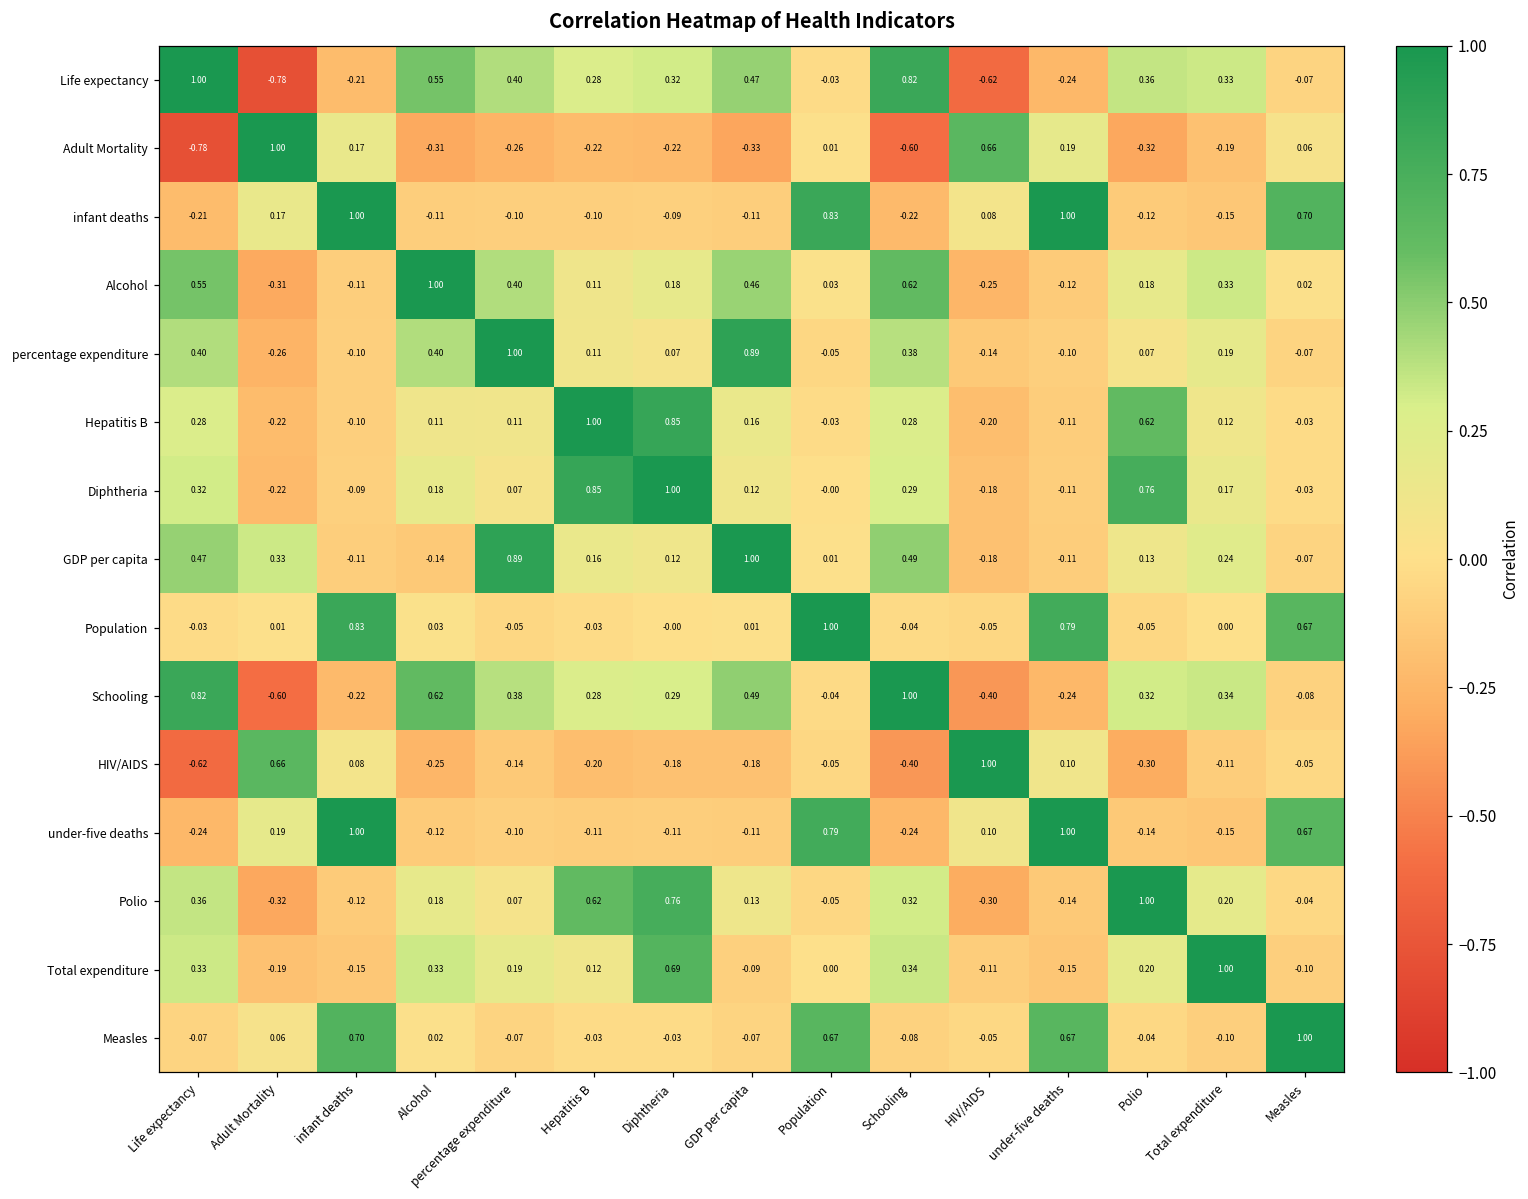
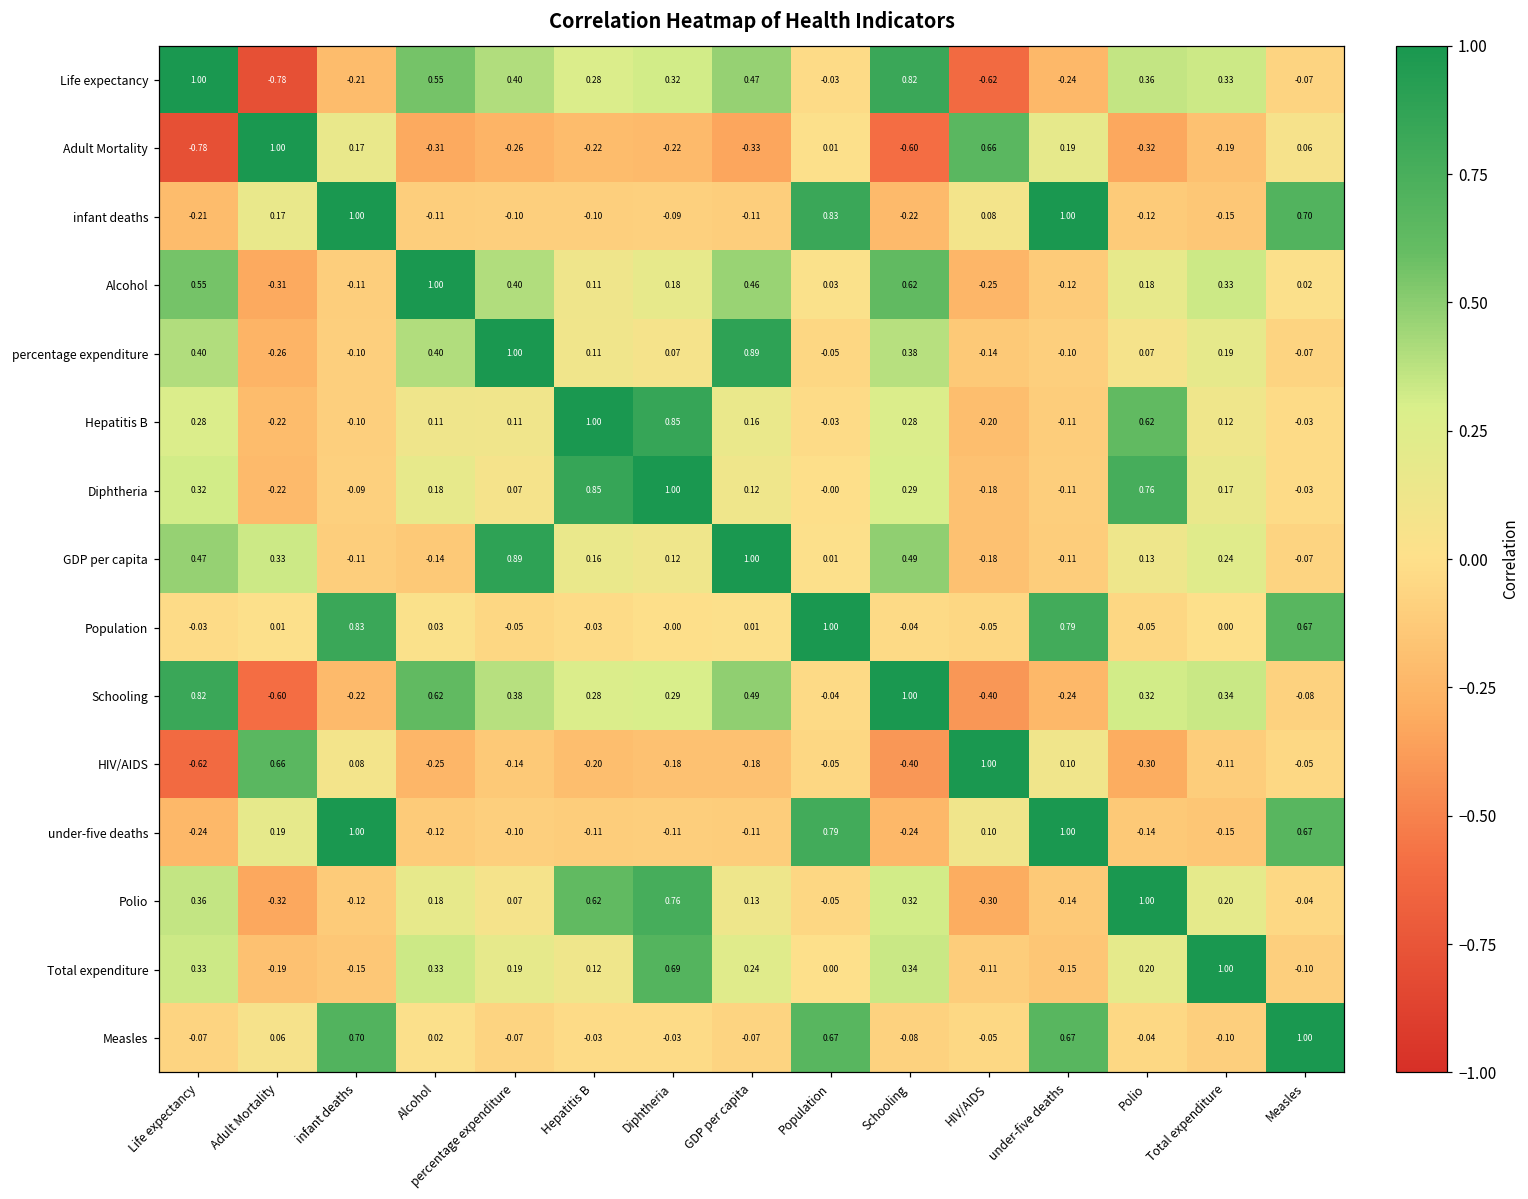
  {
    "Total expenditure": {
      "Life expectancy": 0.33,
      "Adult Mortality": -0.19,
      "infant deaths": -0.15,
      "Alcohol": 0.33,
      "percentage expenditure": 0.19,
      "Hepatitis B": 0.12,
      "Diphtheria": 0.69,
-     "GDP per capita": -0.09,
+     "GDP per capita": 0.24,
      "Population": 0.00,
      "Schooling": 0.34,
      "HIV/AIDS": -0.11,
      "under-five deaths": -0.15,
      "Polio": 0.20,
      "Total expenditure": 1.00,
      "Measles": -0.10
    }
  }
